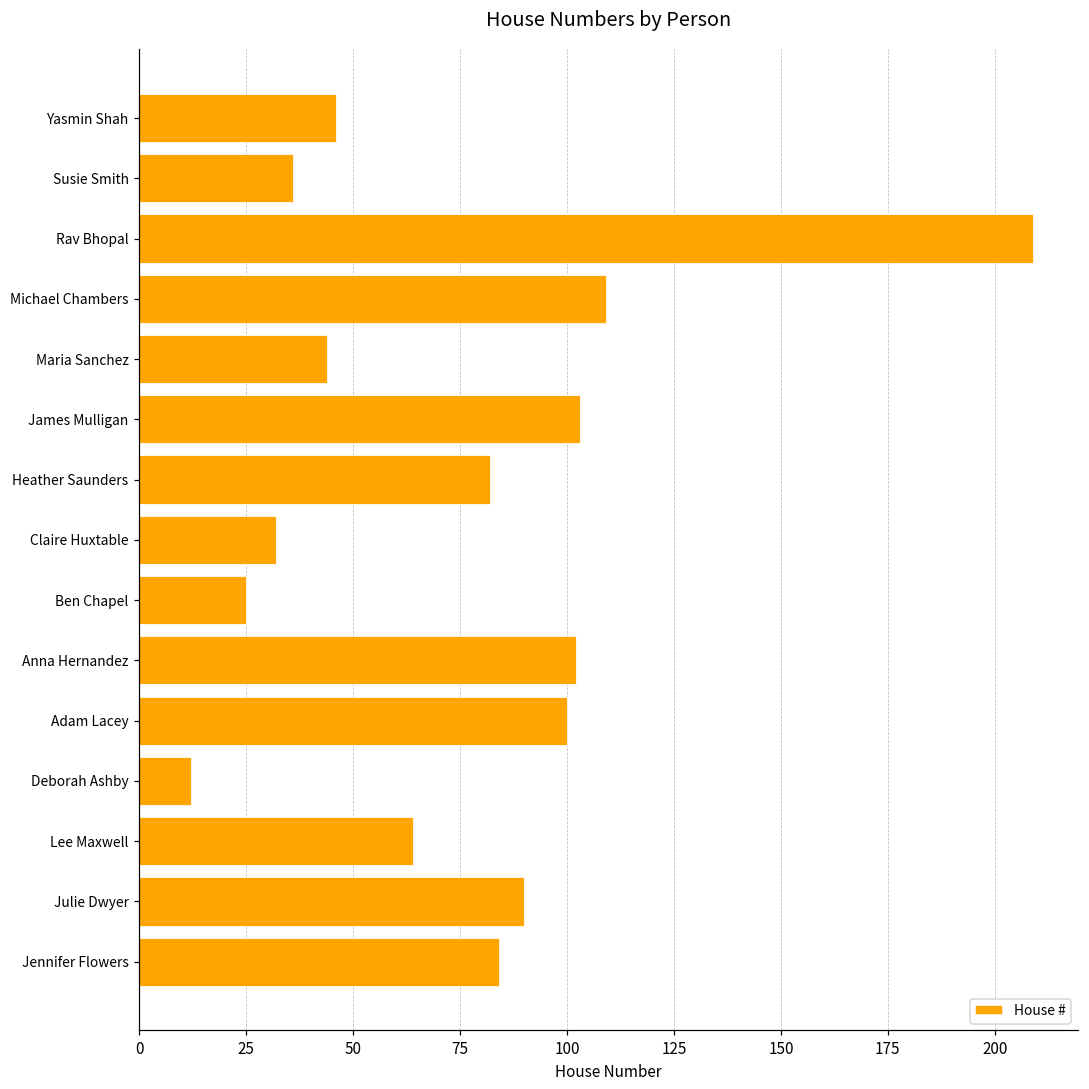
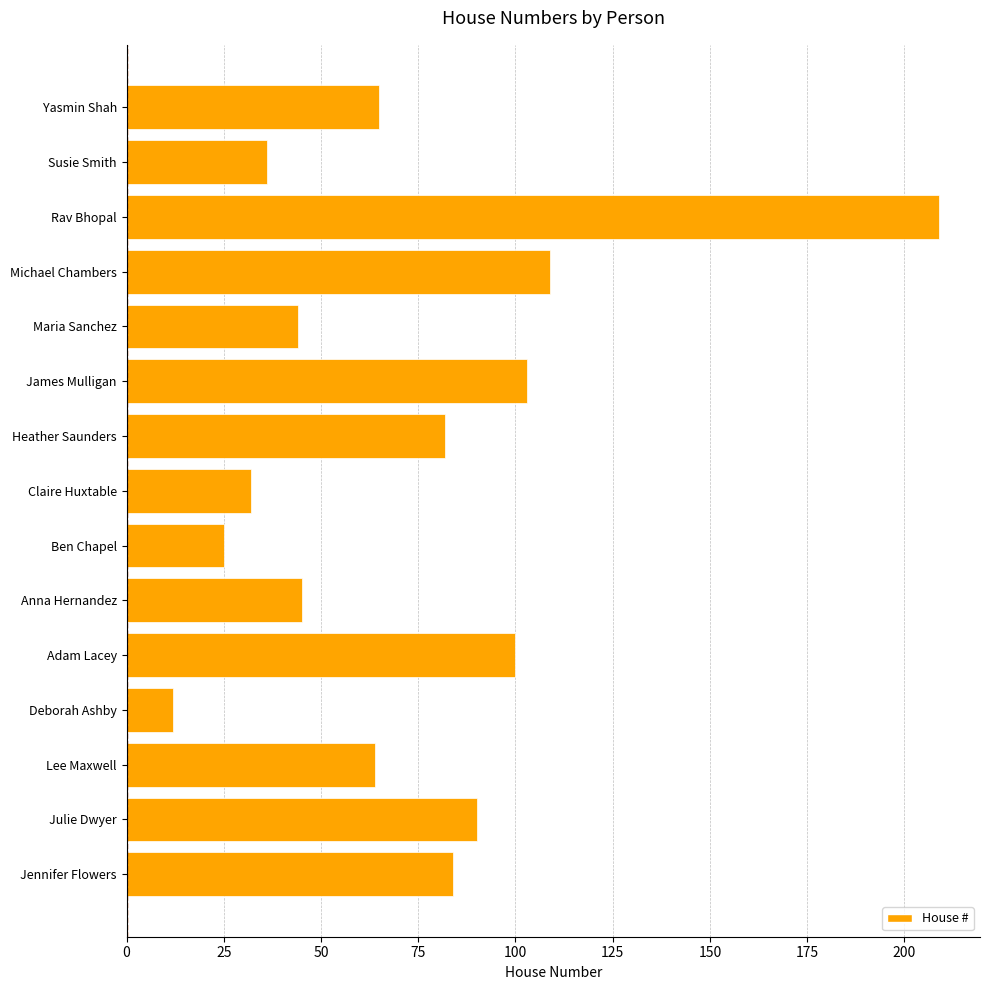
  {
-   "Yasmin Shah": 46,
+   "Yasmin Shah": 65,
    "Susie Smith": 36,
    "Rav Bhopal": 209,
    "Michael Chambers": 109,
    "Maria Sanchez": 44,
    "James Mulligan": 103,
    "Heather Saunders": 82,
    "Claire Huxtable": 32,
    "Ben Chapel": 25,
-   "Anna Hernandez": 102,
+   "Anna Hernandez": 45,
    "Adam Lacey": 100,
    "Deborah Ashby": 12,
    "Lee Maxwell": 64,
    "Julie Dwyer": 90,
    "Jennifer Flowers": 84
  }
